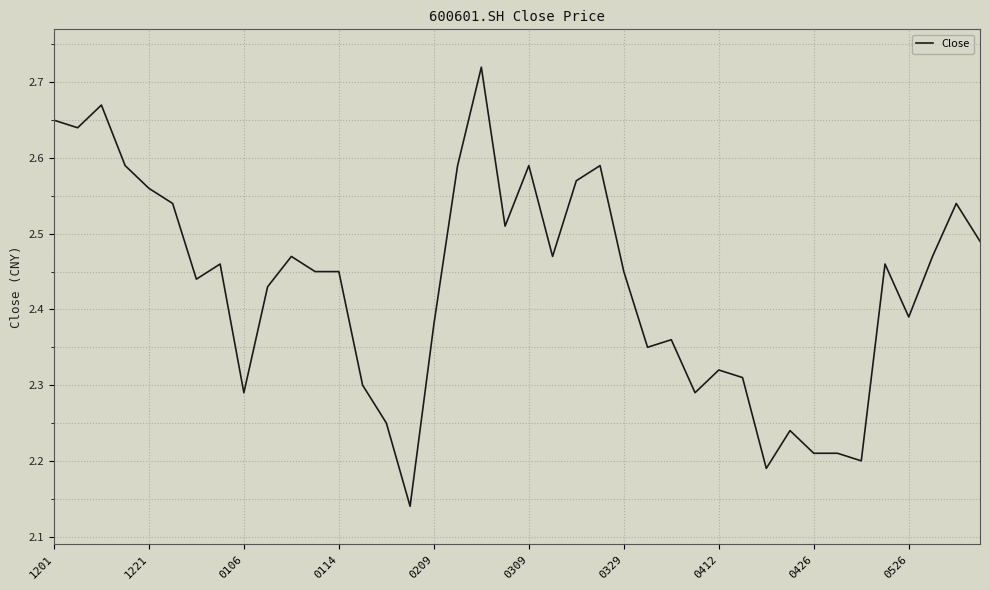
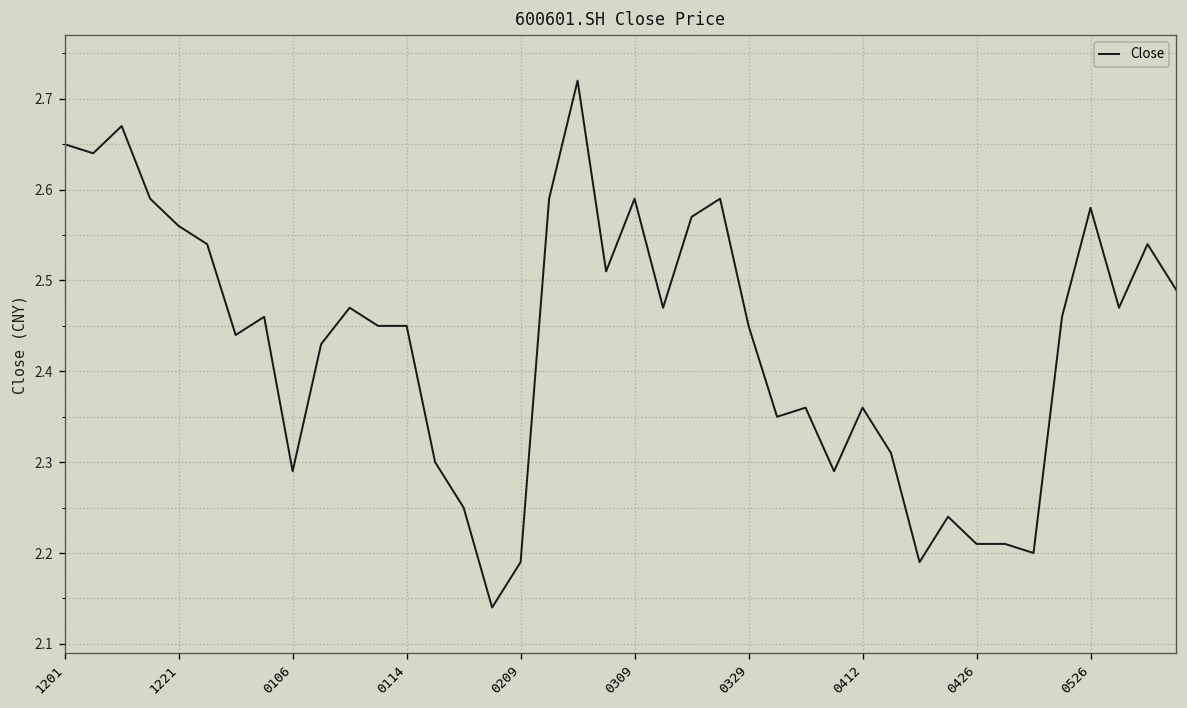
  {
    "1201": 2.65,
    "1221": 2.56,
    "0106": 2.29,
    "0114": 2.45,
-   "0209": 2.38,
+   "0209": 2.19,
    "0309": 2.59,
    "0329": 2.45,
-   "0412": 2.32,
+   "0412": 2.36,
    "0426": 2.21,
-   "0526": 2.39
+   "0526": 2.58
  }
